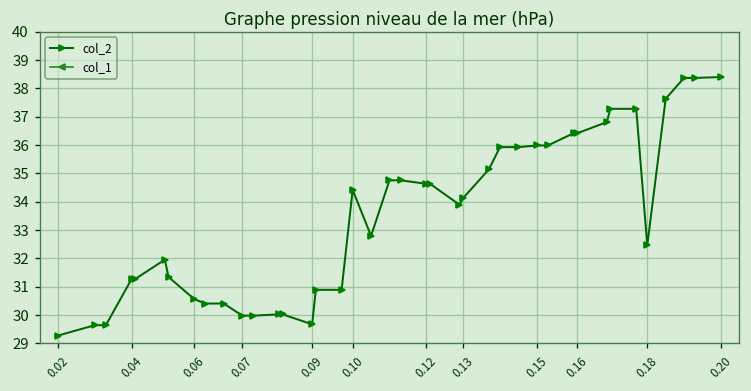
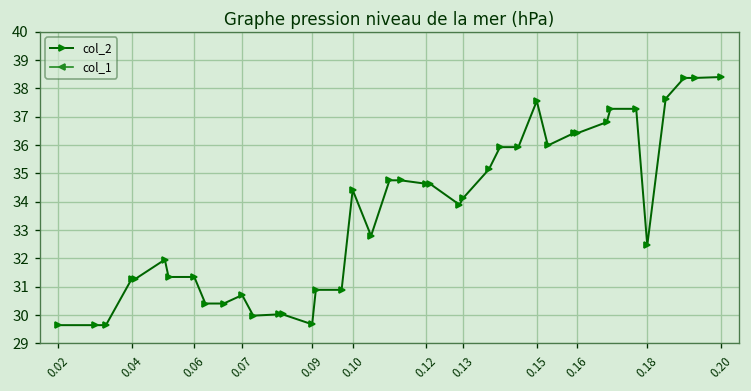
  {
    "col_2": {
-     "0.02": 29.3,
+     "0.02": 29.6,
      "0.04": 31.3,
-     "0.06": 30.6,
-     "0.07": 30.0,
+     "0.06": 31.3,
+     "0.07": 30.7,
      "0.09": 29.7,
      "0.10": 34.4,
      "0.12": 34.6,
      "0.13": 34.1,
-     "0.15": 36.0,
+     "0.15": 37.6,
      "0.16": 36.4,
      "0.18": 32.5,
      "0.20": 38.4
    }
  }
